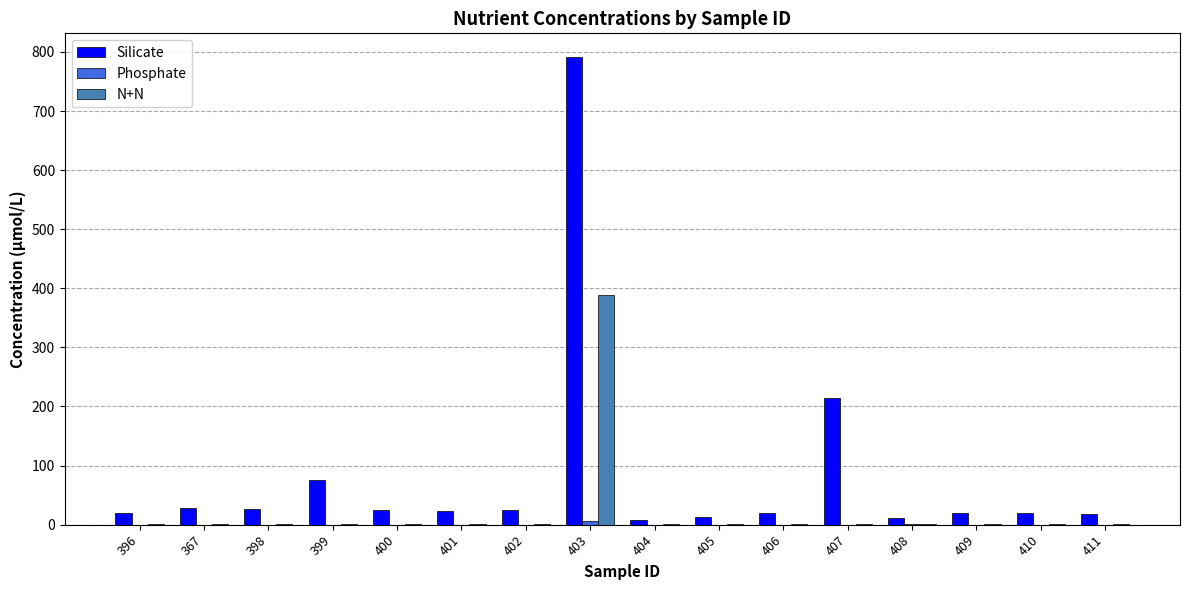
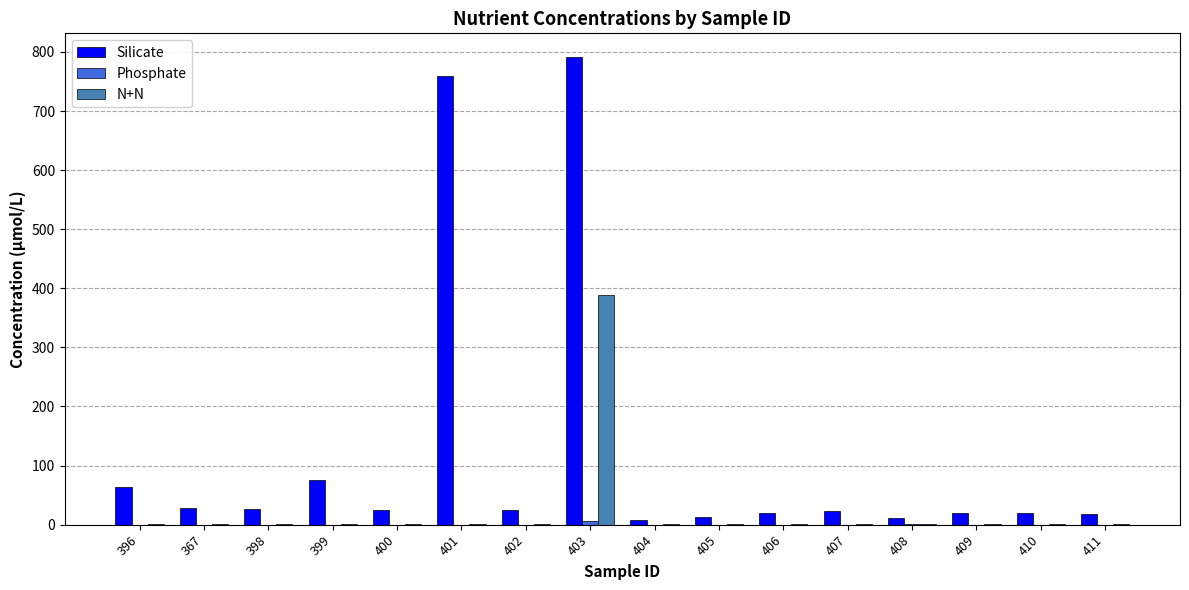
  {
    "Silicate": {
-     "396": 20,
+     "396": 60,
      "367": 30,
      "398": 30,
      "399": 80,
      "400": 30,
-     "401": 20,
+     "401": 760,
      "402": 20,
      "403": 790,
      "404": 10,
      "405": 10,
      "406": 20,
-     "407": 210,
+     "407": 20,
      "408": 10,
      "409": 20,
      "410": 20,
      "411": 20
    }
  }
